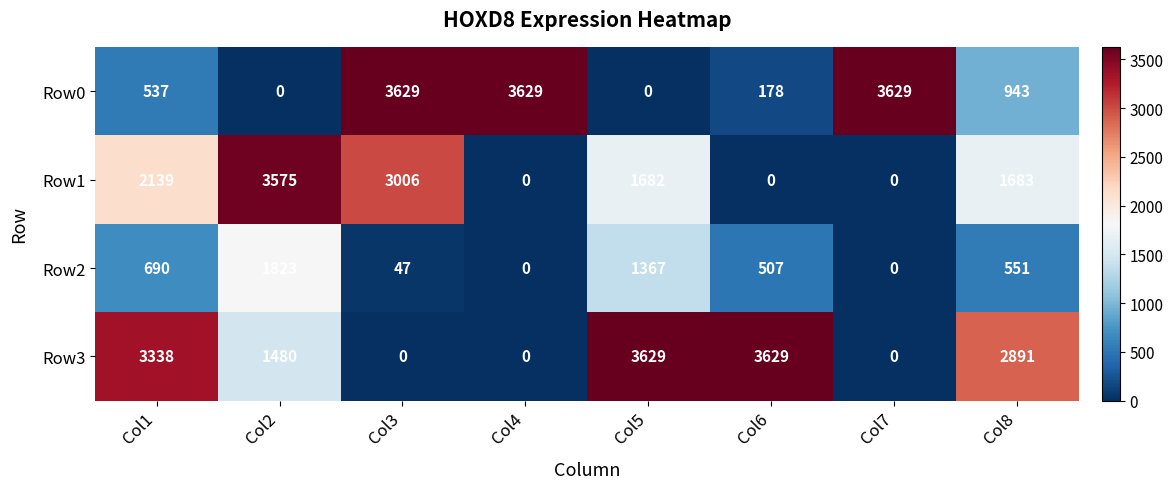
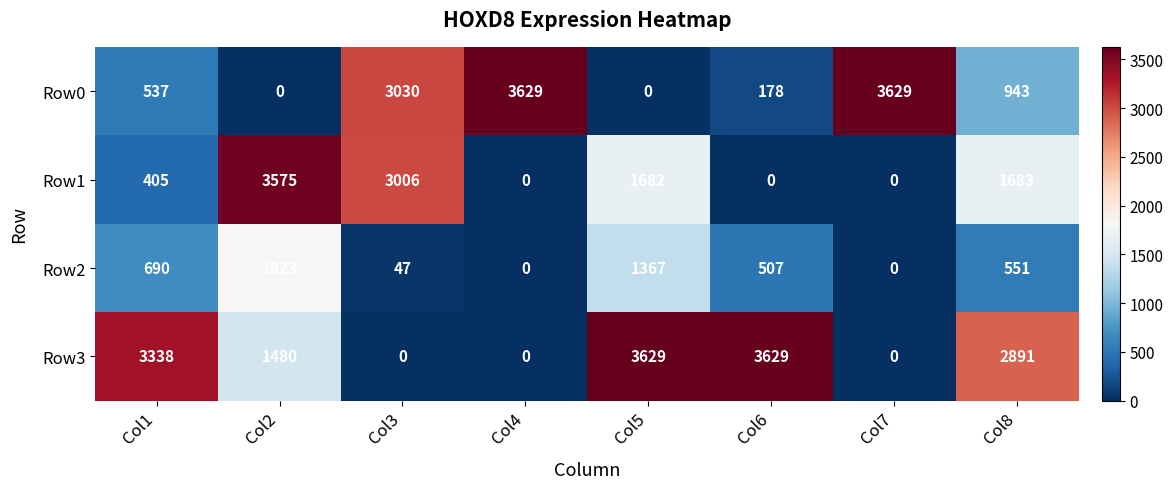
  {
    "Row0": {
      "Col1": 537,
      "Col2": 0,
-     "Col3": 3629,
+     "Col3": 3030,
      "Col4": 3629,
      "Col5": 0,
      "Col6": 178,
      "Col7": 3629,
      "Col8": 943
    },
    "Row1": {
-     "Col1": 2139,
+     "Col1": 405,
      "Col2": 3575,
      "Col3": 3006,
      "Col4": 0,
      "Col6": 0,
      "Col7": 0
    },
    "Row2": {
      "Col1": 690,
      "Col3": 47,
      "Col4": 0,
      "Col5": 1367,
      "Col6": 507,
      "Col7": 0,
      "Col8": 551
    },
    "Row3": {
      "Col1": 3338,
      "Col3": 0,
      "Col4": 0,
      "Col5": 3629,
      "Col6": 3629,
      "Col7": 0,
      "Col8": 2891
    }
  }
